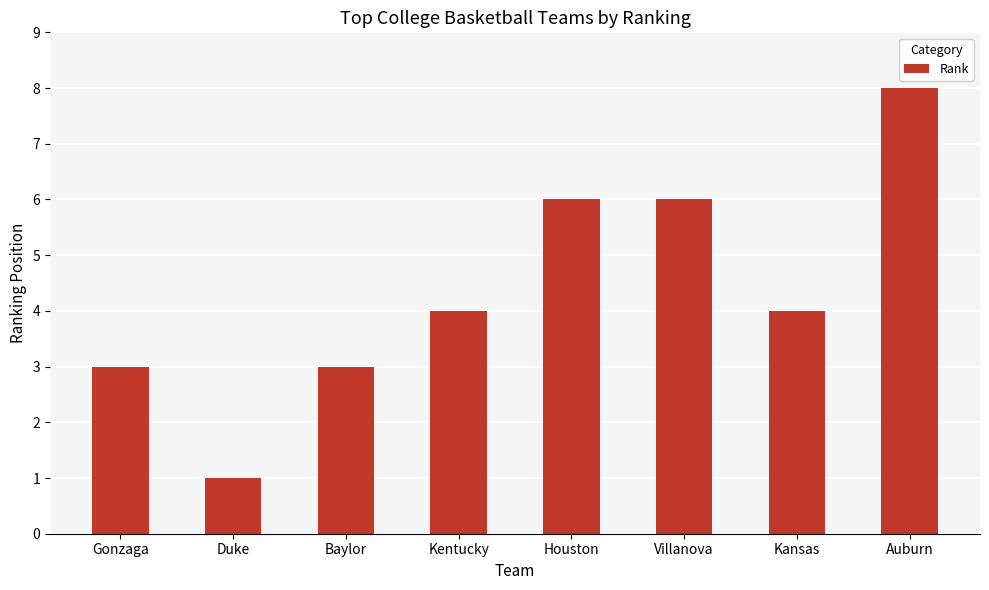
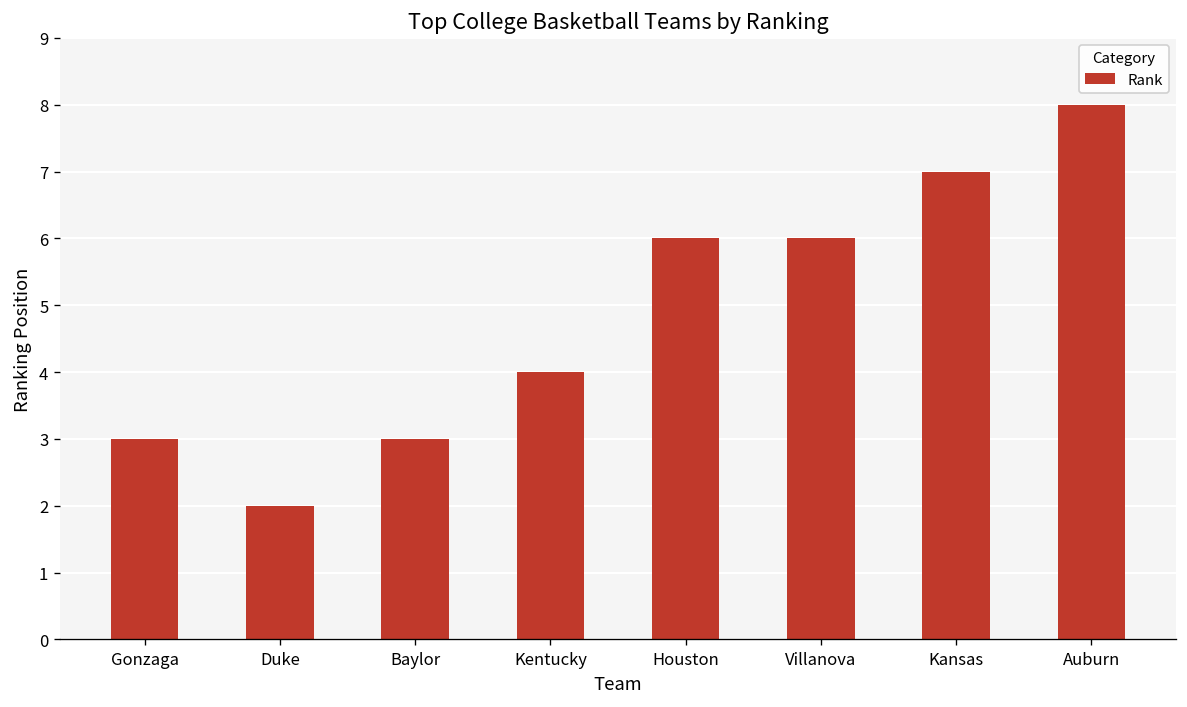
  {
    "Gonzaga": 3,
-   "Duke": 1,
+   "Duke": 2,
    "Baylor": 3,
    "Kentucky": 4,
    "Houston": 6,
    "Villanova": 6,
-   "Kansas": 4,
+   "Kansas": 7,
    "Auburn": 8
  }
